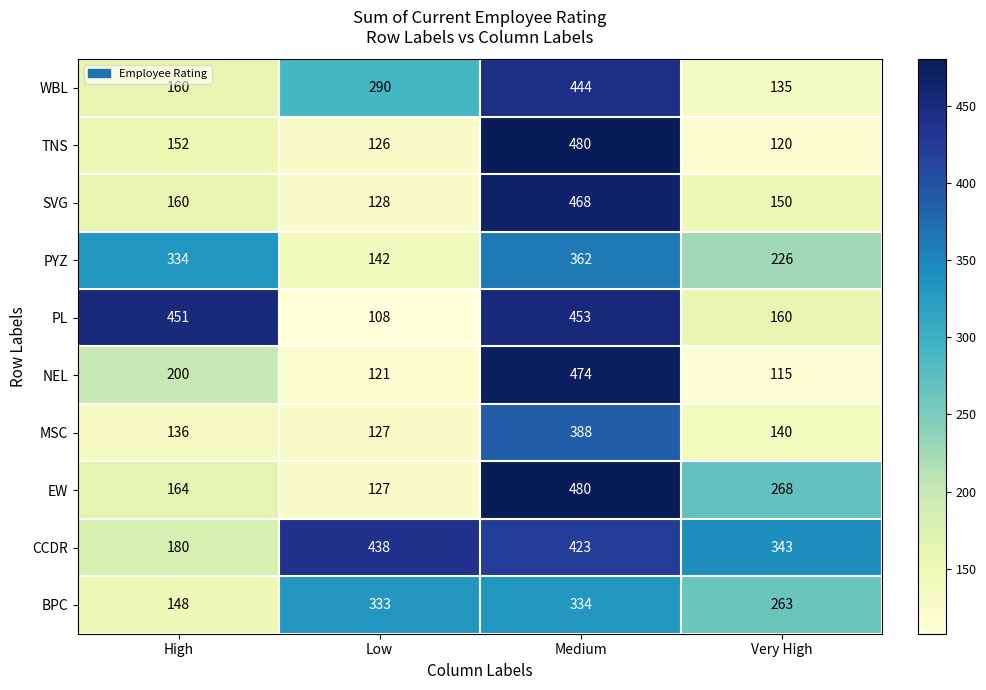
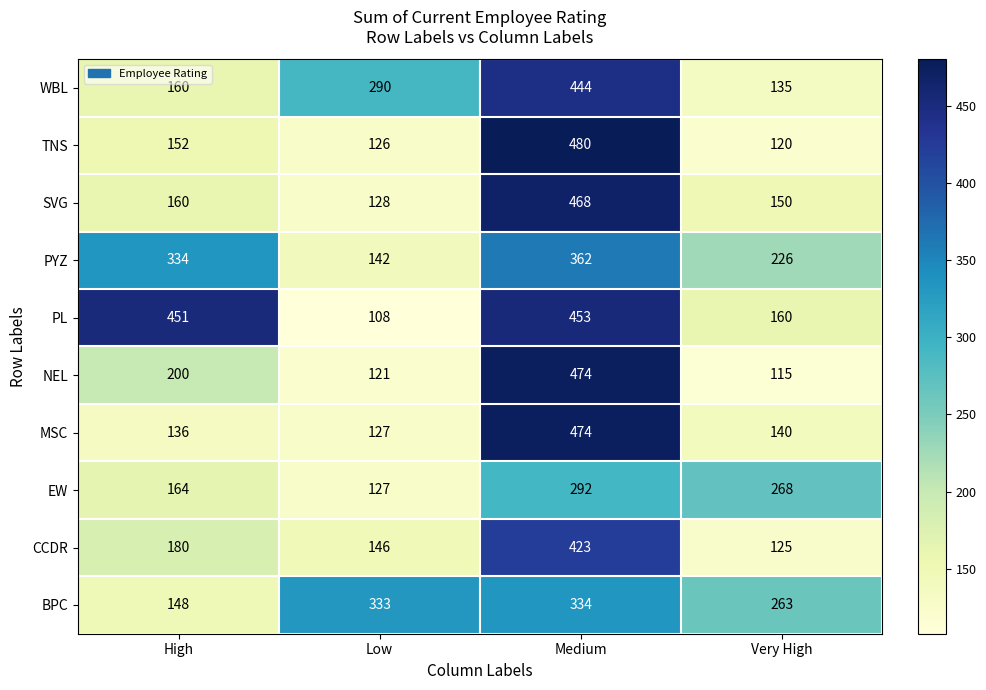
  {
    "WBL": {
      "Low": 290,
      "Medium": 444,
      "Very High": 135
    },
    "TNS": {
      "High": 152,
      "Low": 126,
      "Medium": 480,
      "Very High": 120
    },
    "SVG": {
      "High": 160,
      "Low": 128,
      "Medium": 468,
      "Very High": 150
    },
    "PYZ": {
      "High": 334,
      "Low": 142,
      "Medium": 362,
      "Very High": 226
    },
    "PL": {
      "High": 451,
      "Low": 108,
      "Medium": 453,
      "Very High": 160
    },
    "NEL": {
      "High": 200,
      "Low": 121,
      "Medium": 474,
      "Very High": 115
    },
    "MSC": {
      "High": 136,
      "Low": 127,
-     "Medium": 388,
+     "Medium": 474,
      "Very High": 140
    },
    "EW": {
      "High": 164,
      "Low": 127,
-     "Medium": 480,
+     "Medium": 292,
      "Very High": 268
    },
    "CCDR": {
      "High": 180,
-     "Low": 438,
+     "Low": 146,
      "Medium": 423,
-     "Very High": 343
+     "Very High": 125
    },
    "BPC": {
      "High": 148,
      "Low": 333,
      "Medium": 334,
      "Very High": 263
    }
  }
